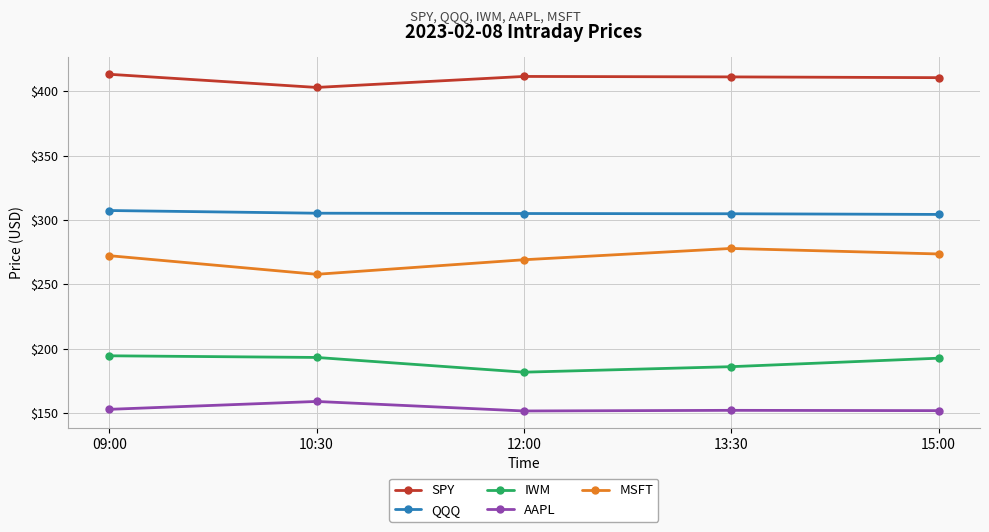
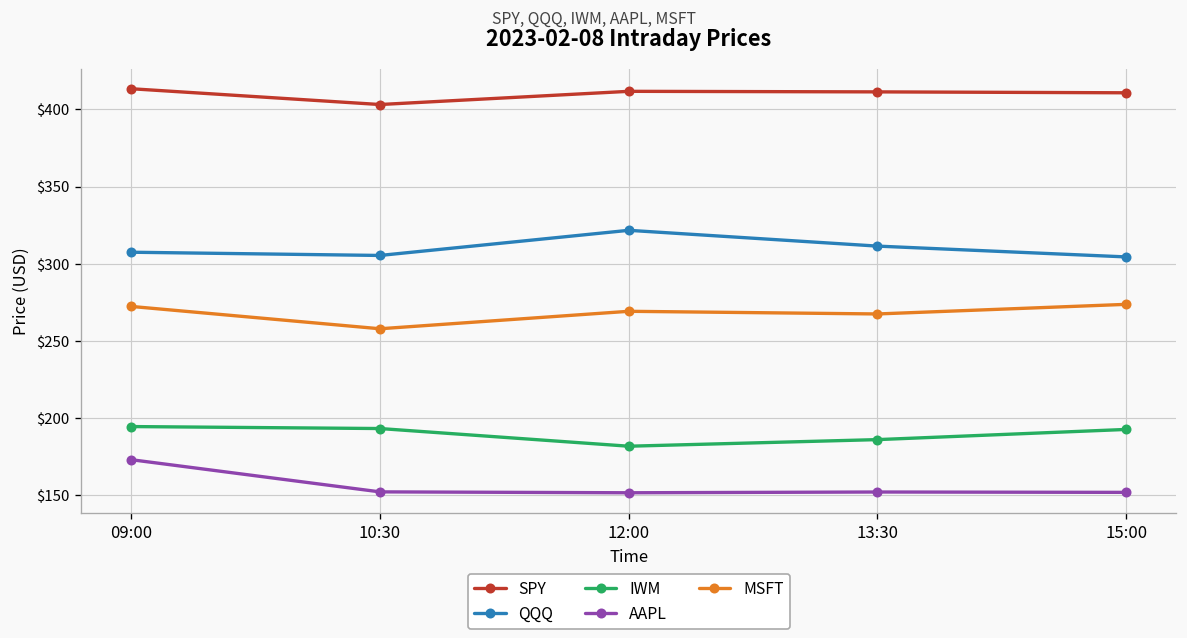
  {
    "SPY": {
      "09:00": "$413",
      "10:30": "$403",
      "12:00": "$412",
      "13:30": "$411",
      "15:00": "$411"
    },
    "QQQ": {
      "09:00": "$307",
      "10:30": "$305",
-     "12:00": "$305",
-     "13:30": "$305",
+     "12:00": "$322",
+     "13:30": "$311",
      "15:00": "$304"
    },
    "IWM": {
      "09:00": "$195",
      "10:30": "$193",
      "12:00": "$182",
      "13:30": "$186",
      "15:00": "$193"
    },
    "AAPL": {
-     "09:00": "$153",
-     "10:30": "$159",
+     "09:00": "$173",
+     "10:30": "$152",
      "12:00": "$152",
      "13:30": "$152",
      "15:00": "$152"
    },
    "MSFT": {
      "09:00": "$272",
      "10:30": "$258",
      "12:00": "$269",
-     "13:30": "$278",
+     "13:30": "$267",
      "15:00": "$274"
    }
  }
